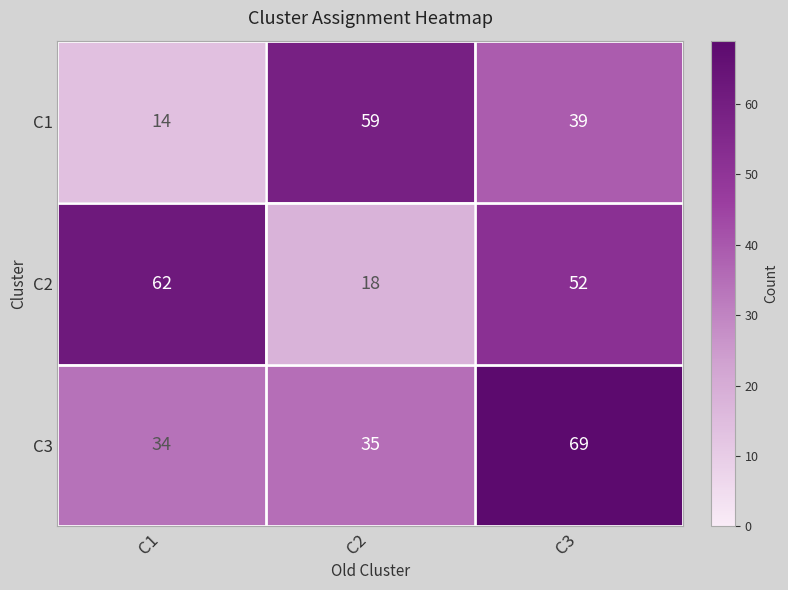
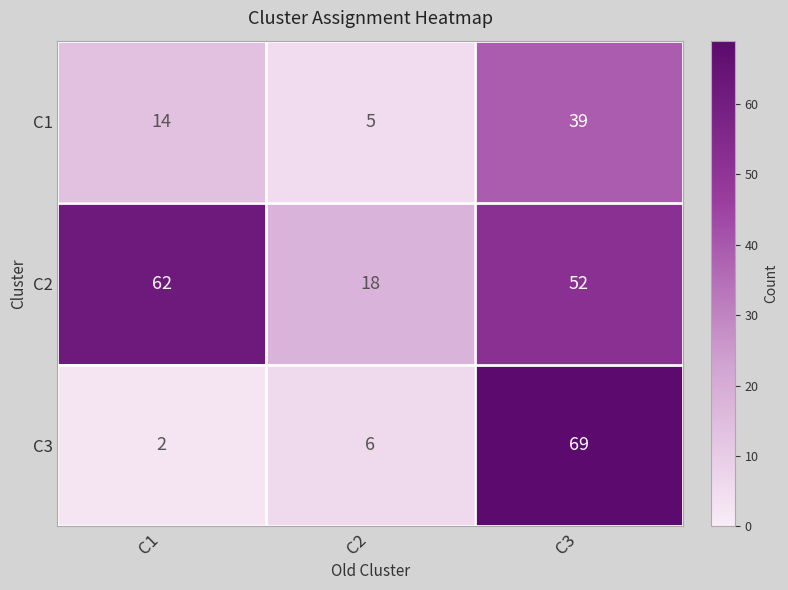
  {
    "C1": {
      "C1": 14,
-     "C2": 59,
+     "C2": 5,
      "C3": 39
    },
    "C2": {
      "C1": 62,
      "C2": 18,
      "C3": 52
    },
    "C3": {
-     "C1": 34,
-     "C2": 35,
+     "C1": 2,
+     "C2": 6,
      "C3": 69
    }
  }
